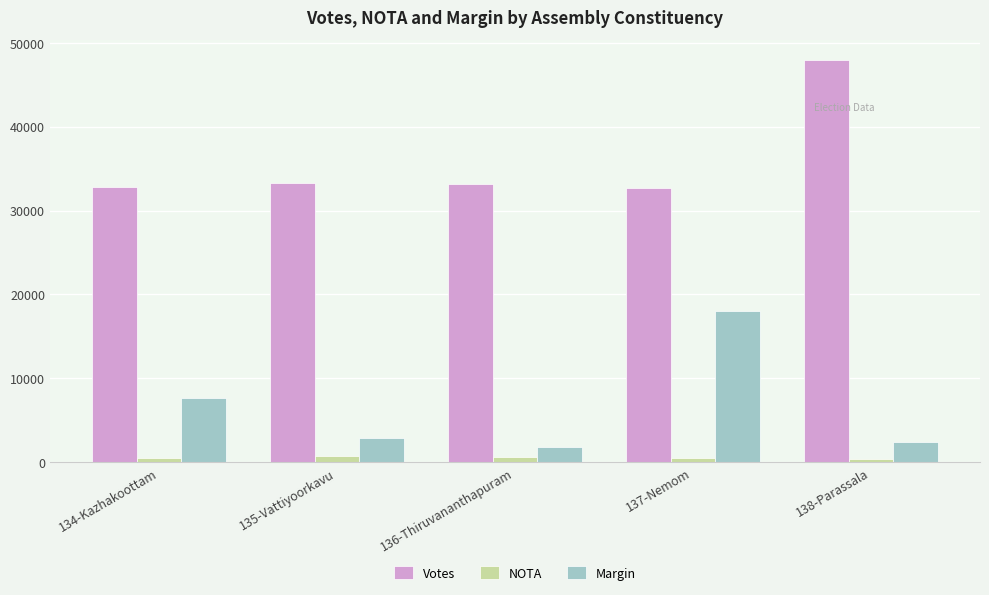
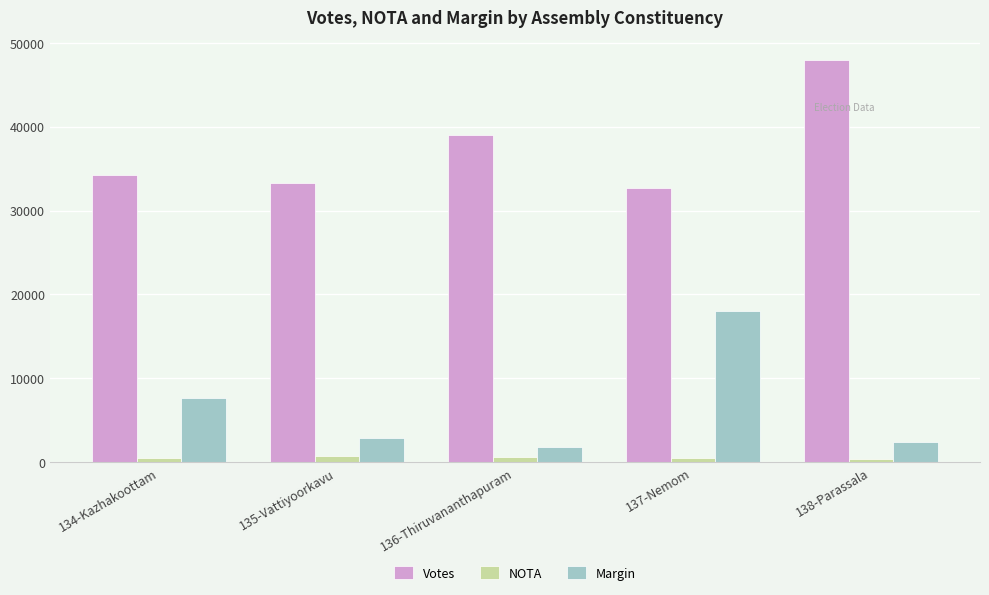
  {
    "Votes": {
-     "134-Kazhakoottam": 33000,
+     "134-Kazhakoottam": 34000,
      "135-Vattiyoorkavu": 33000,
-     "136-Thiruvananthapuram": 33000,
+     "136-Thiruvananthapuram": 39000,
      "137-Nemom": 33000,
      "138-Parassala": 48000
    }
  }
